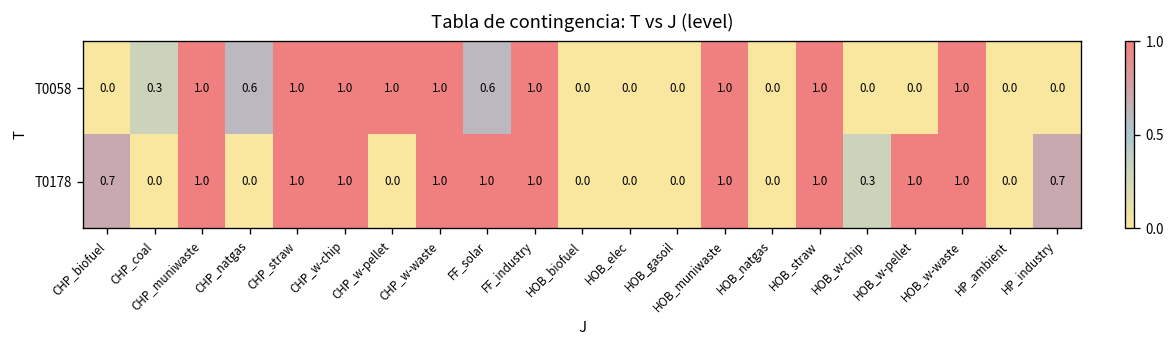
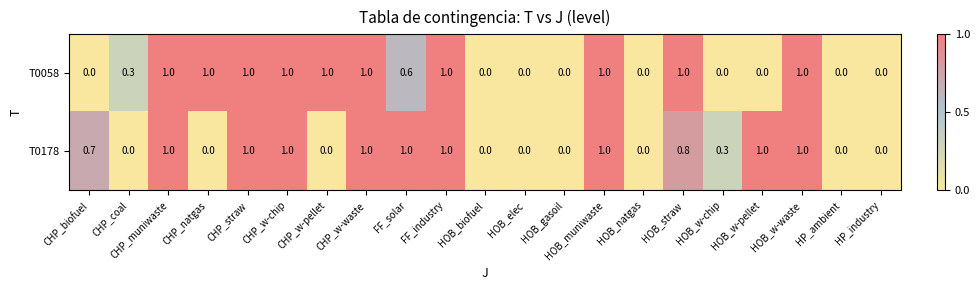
  {
    "T0058": {
      "CHP_biofuel": 0.0,
      "CHP_coal": 0.3,
      "CHP_muniwaste": 1.0,
-     "CHP_natgas": 0.6,
+     "CHP_natgas": 1.0,
      "CHP_straw": 1.0,
      "CHP_w-chip": 1.0,
      "CHP_w-pellet": 1.0,
      "CHP_w-waste": 1.0,
      "FF_solar": 0.6,
      "FF_industry": 1.0,
      "HOB_biofuel": 0.0,
      "HOB_elec": 0.0,
      "HOB_gasoil": 0.0,
      "HOB_muniwaste": 1.0,
      "HOB_natgas": 0.0,
      "HOB_straw": 1.0,
      "HOB_w-chip": 0.0,
      "HOB_w-pellet": 0.0,
      "HOB_w-waste": 1.0,
      "HP_ambient": 0.0,
      "HP_industry": 0.0
    },
    "T0178": {
      "CHP_biofuel": 0.7,
      "CHP_coal": 0.0,
      "CHP_muniwaste": 1.0,
      "CHP_natgas": 0.0,
      "CHP_straw": 1.0,
      "CHP_w-chip": 1.0,
      "CHP_w-pellet": 0.0,
      "CHP_w-waste": 1.0,
      "FF_solar": 1.0,
      "FF_industry": 1.0,
      "HOB_biofuel": 0.0,
      "HOB_elec": 0.0,
      "HOB_gasoil": 0.0,
      "HOB_muniwaste": 1.0,
      "HOB_natgas": 0.0,
-     "HOB_straw": 1.0,
+     "HOB_straw": 0.8,
      "HOB_w-chip": 0.3,
      "HOB_w-pellet": 1.0,
      "HOB_w-waste": 1.0,
      "HP_ambient": 0.0,
-     "HP_industry": 0.7
+     "HP_industry": 0.0
    }
  }
